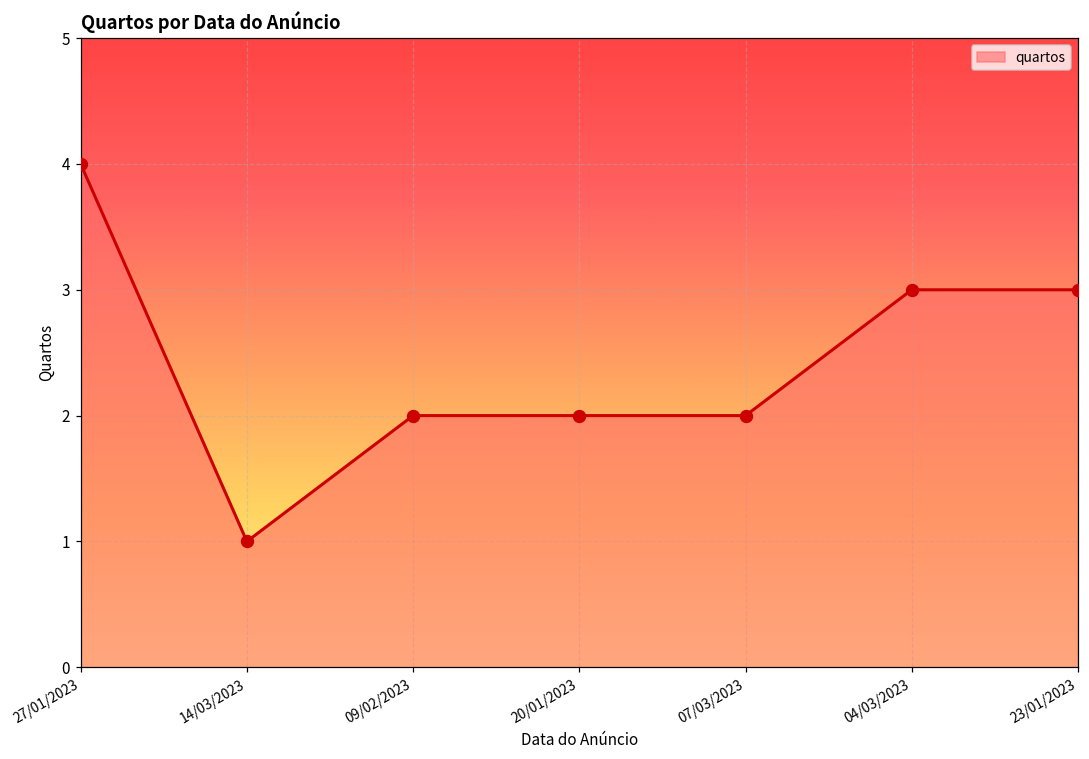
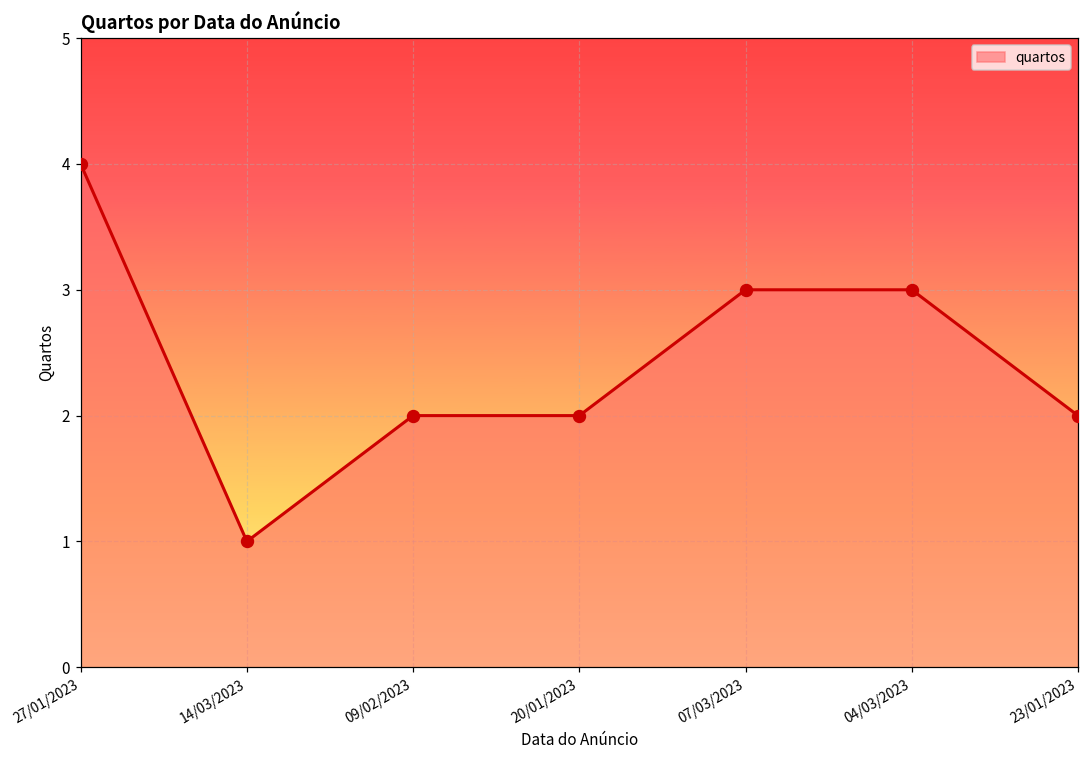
  {
    "27/01/2023": 4,
    "14/03/2023": 1,
    "09/02/2023": 2,
    "20/01/2023": 2,
-   "07/03/2023": 2,
+   "07/03/2023": 3,
    "04/03/2023": 3,
-   "23/01/2023": 3
+   "23/01/2023": 2
  }
